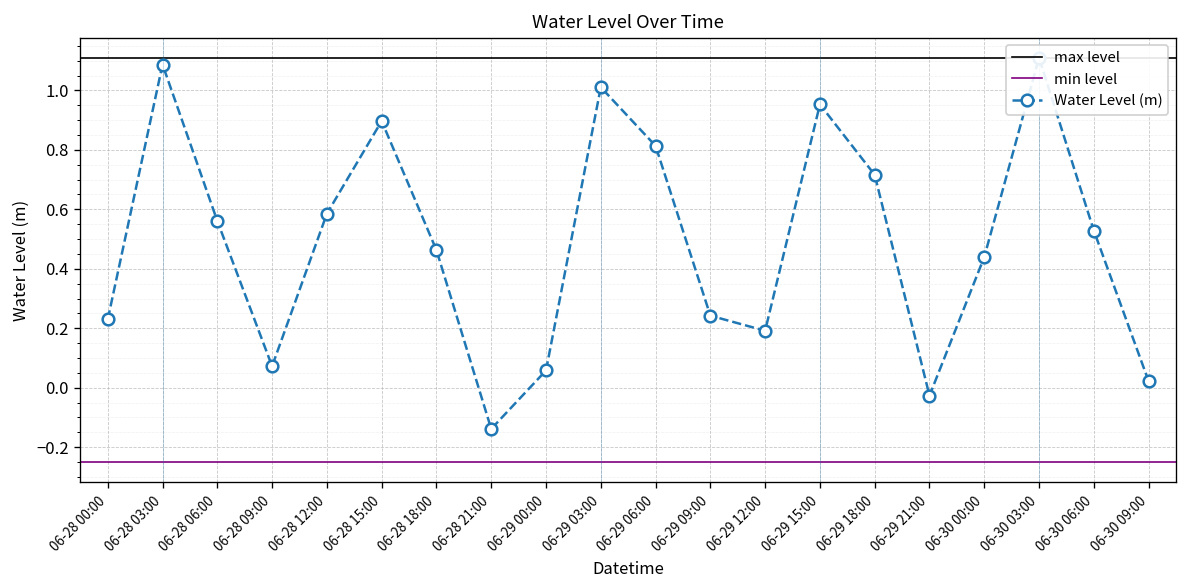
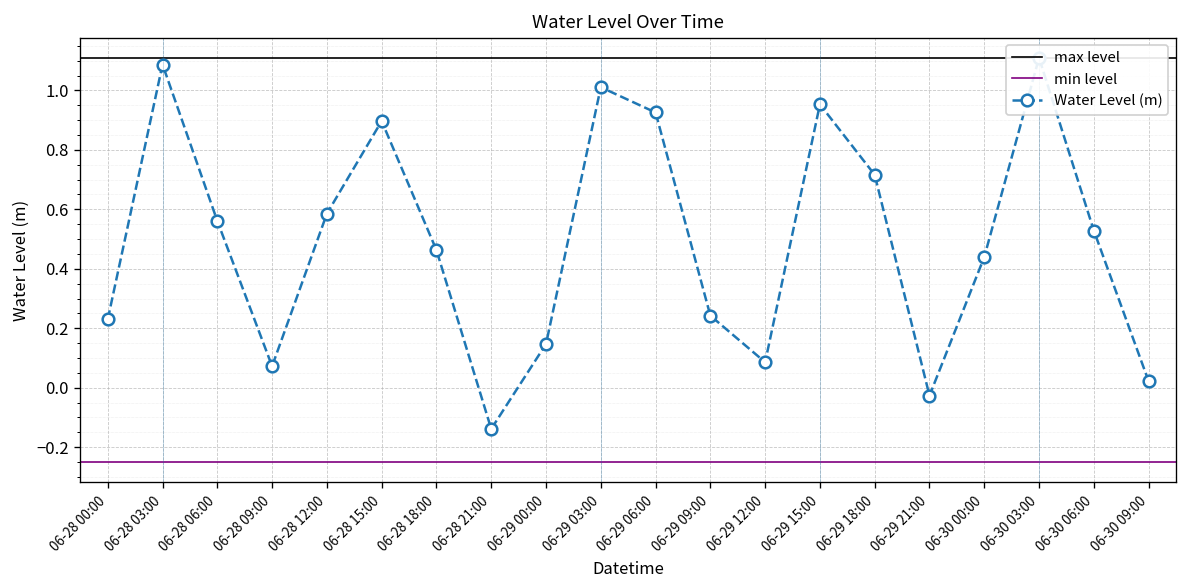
  {
    "06-28 00:00": 0.23,
    "06-28 03:00": 1.09,
    "06-28 06:00": 0.56,
    "06-28 09:00": 0.07,
    "06-28 12:00": 0.59,
    "06-28 15:00": 0.90,
    "06-28 18:00": 0.46,
    "06-28 21:00": -0.14,
-   "06-29 00:00": 0.06,
+   "06-29 00:00": 0.15,
    "06-29 03:00": 1.01,
-   "06-29 06:00": 0.81,
+   "06-29 06:00": 0.93,
    "06-29 09:00": 0.24,
-   "06-29 12:00": 0.19,
+   "06-29 12:00": 0.09,
    "06-29 15:00": 0.95,
    "06-29 18:00": 0.72,
    "06-29 21:00": -0.03,
    "06-30 00:00": 0.44,
    "06-30 06:00": 0.53,
    "06-30 09:00": 0.02
  }
